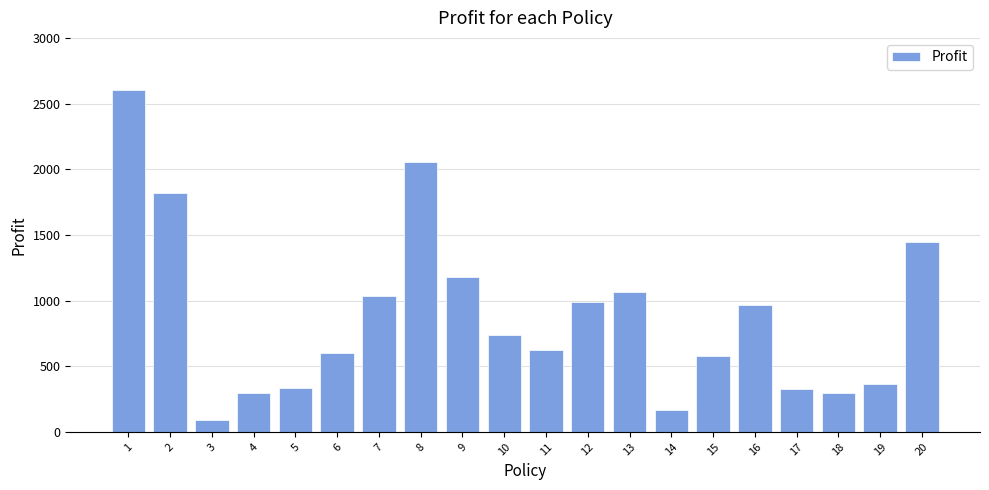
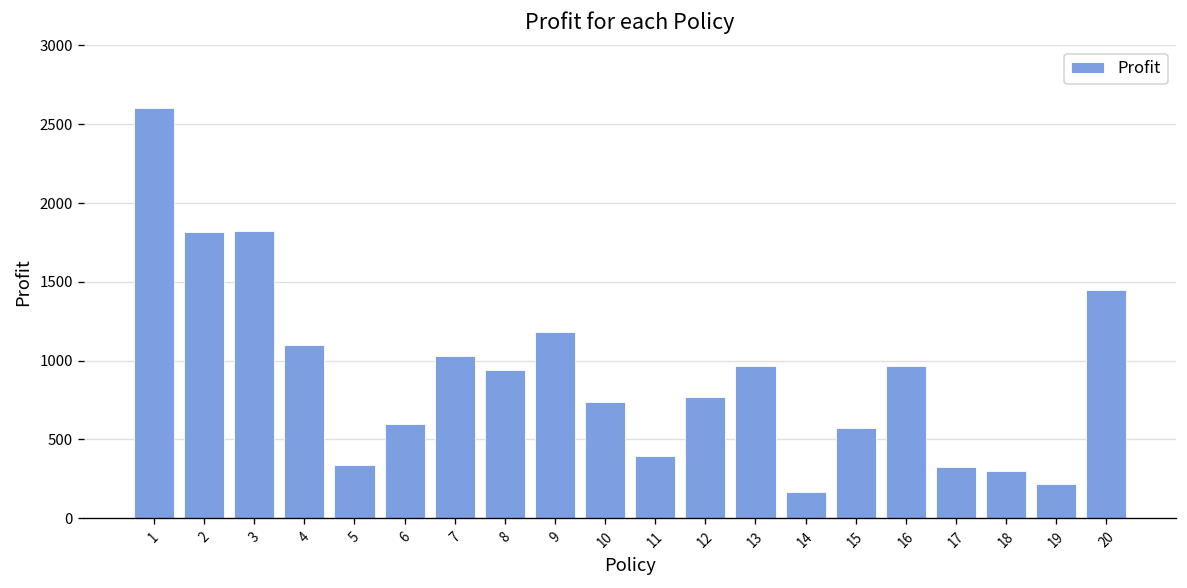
  {
    "1": 2600,
    "2": 1820,
-   "3": 90,
-   "4": 300,
+   "3": 1830,
+   "4": 1100,
    "5": 340,
    "6": 600,
    "7": 1030,
-   "8": 2060,
+   "8": 940,
    "9": 1180,
    "10": 740,
-   "11": 620,
-   "12": 990,
-   "13": 1070,
+   "11": 390,
+   "12": 770,
+   "13": 970,
    "14": 170,
    "15": 580,
    "16": 960,
    "17": 330,
    "18": 300,
-   "19": 370,
+   "19": 220,
    "20": 1450
  }
